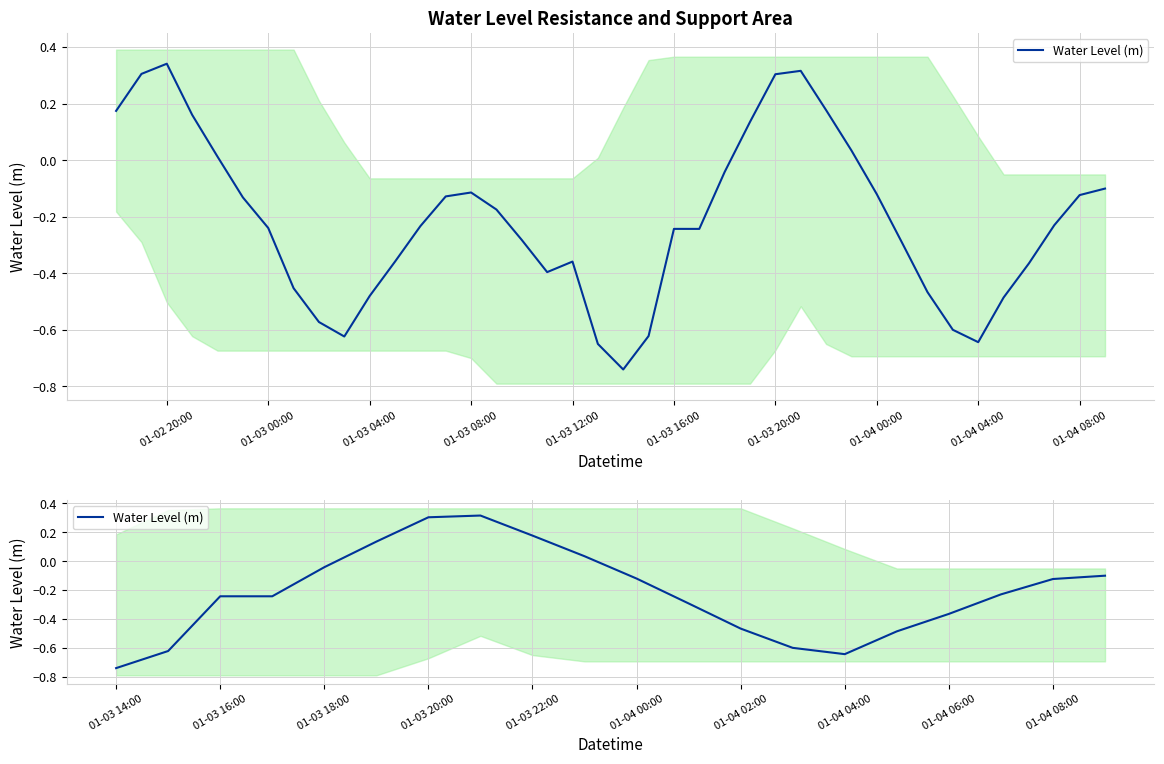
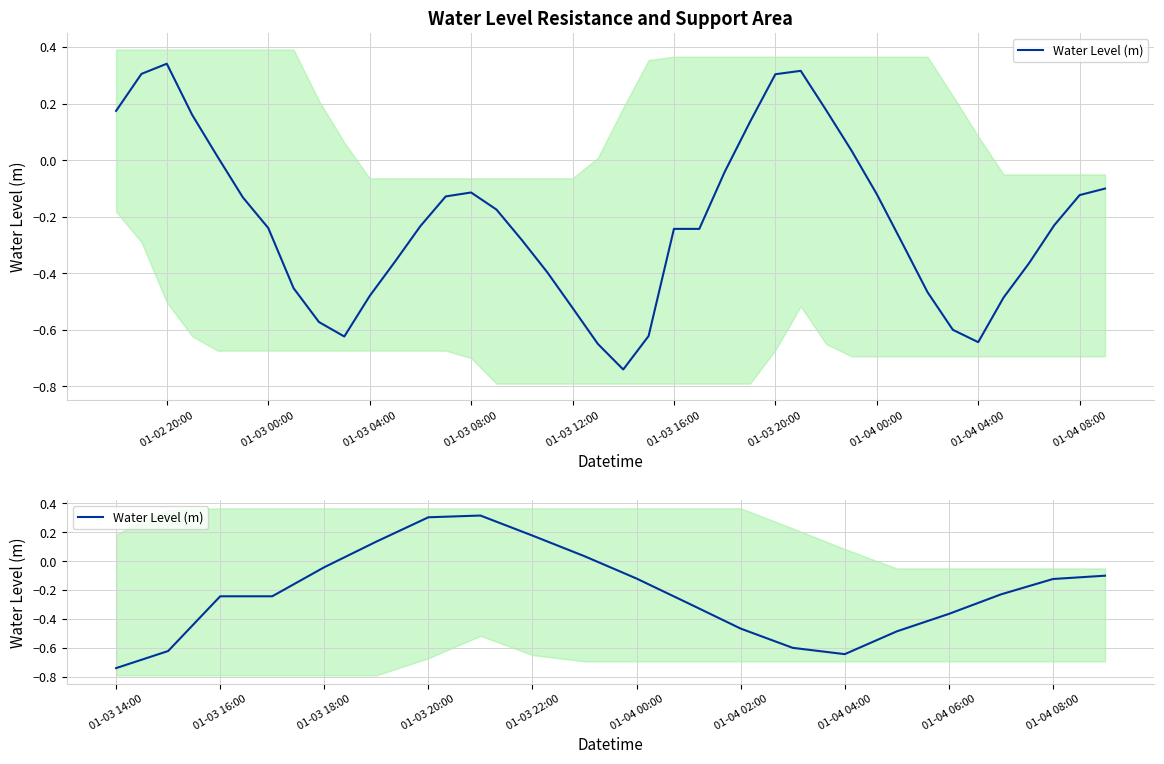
  {
    "Water Level Resistance and Support Area": {
      "Water Level (m)": {
        "01-02 20:00": 0.34,
        "01-03 00:00": -0.24,
        "01-03 04:00": -0.48,
        "01-03 08:00": -0.11,
-       "01-03 12:00": -0.36,
+       "01-03 12:00": -0.52,
        "01-03 16:00": -0.24,
        "01-03 20:00": 0.30,
        "01-04 00:00": -0.12,
        "01-04 04:00": -0.64,
        "01-04 08:00": -0.12
      }
    }
  }
